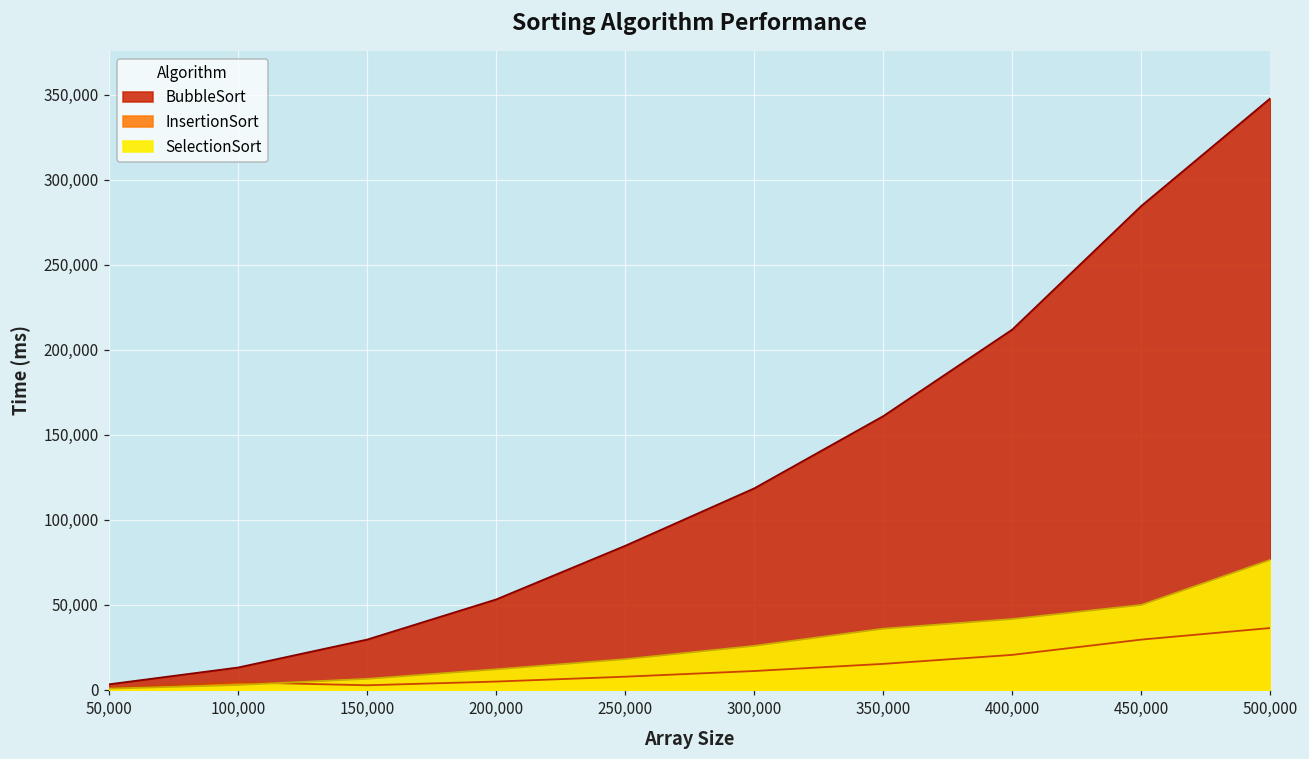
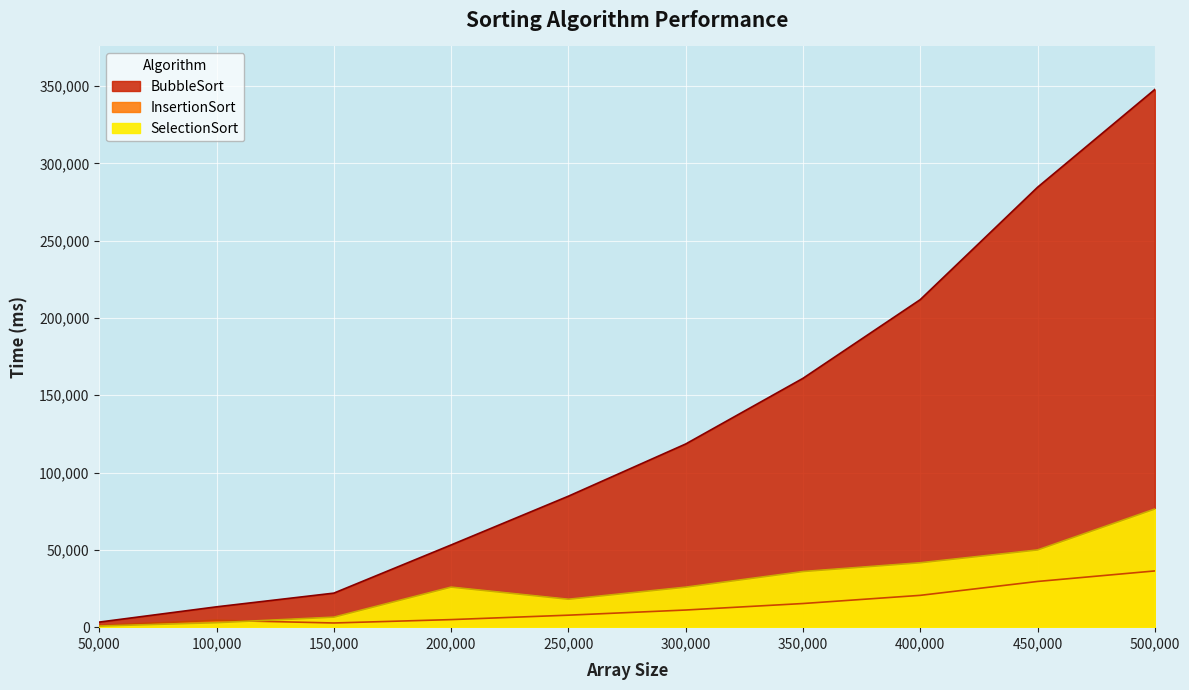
  {
    "BubbleSort": {
      "50,000": "3,000",
      "100,000": "13,000",
-     "150,000": "30,000",
+     "150,000": "22,000",
      "200,000": "53,000",
      "250,000": "85,000",
      "300,000": "118,000",
      "350,000": "161,000",
      "400,000": "212,000",
      "450,000": "284,000",
      "500,000": "348,000"
    },
    "InsertionSort": {
      "150,000": "3,000",
      "200,000": "5,000",
      "250,000": "8,000",
      "300,000": "11,000",
      "350,000": "15,000",
      "400,000": "21,000",
      "450,000": "30,000",
      "500,000": "36,000"
    },
    "SelectionSort": {
      "150,000": "6,000",
-     "200,000": "12,000",
+     "200,000": "26,000",
      "250,000": "18,000",
      "300,000": "26,000",
      "350,000": "36,000",
      "400,000": "42,000",
      "450,000": "50,000",
      "500,000": "76,000"
    }
  }
